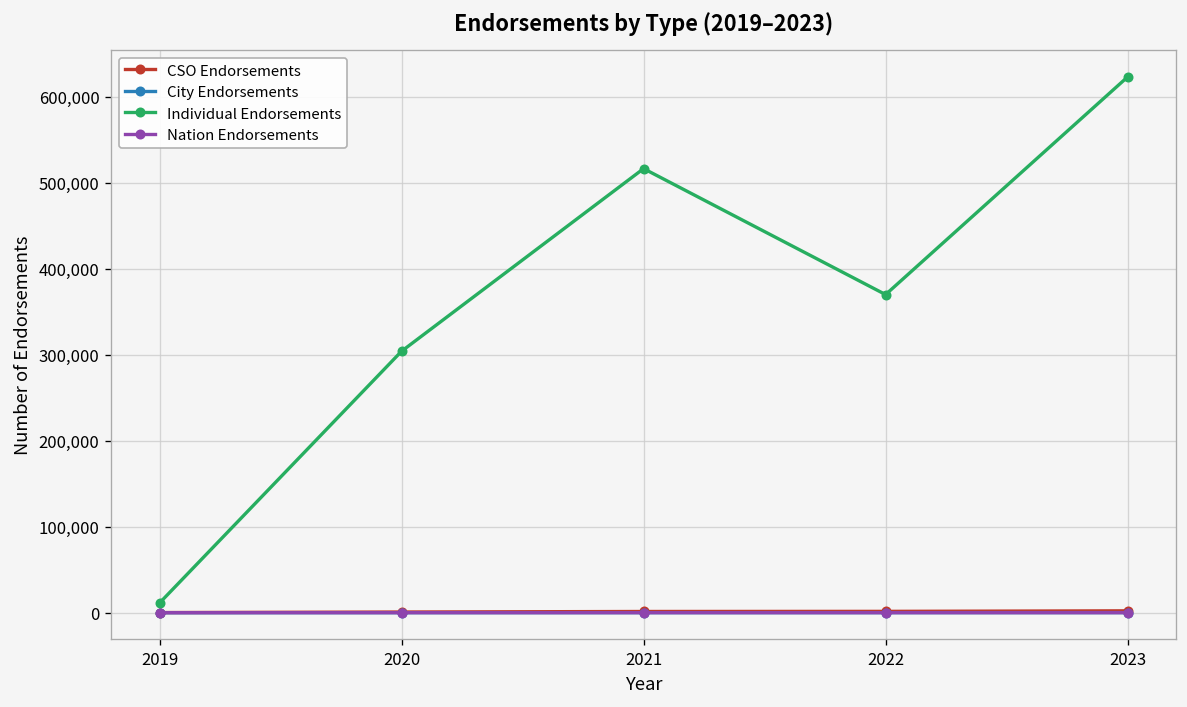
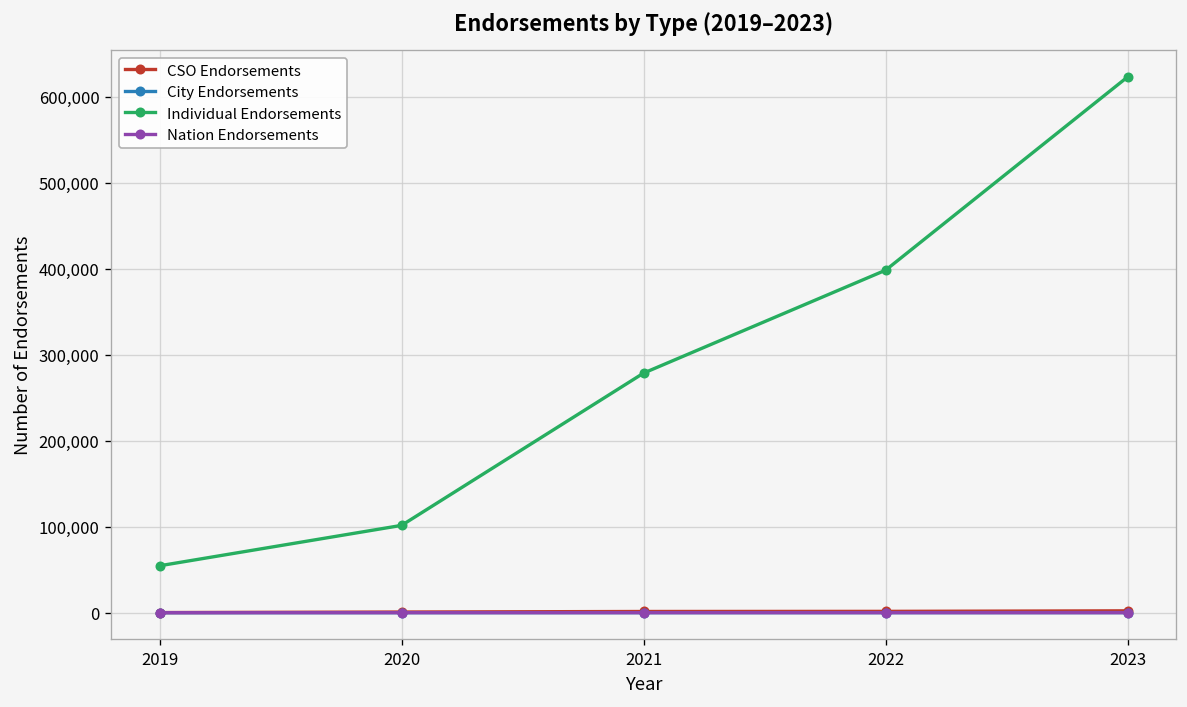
  {
    "Individual Endorsements": {
-     "2019": "10,000",
-     "2020": "300,000",
-     "2021": "520,000",
-     "2022": "370,000",
+     "2019": "50,000",
+     "2020": "100,000",
+     "2021": "280,000",
+     "2022": "400,000",
      "2023": "620,000"
    }
  }
